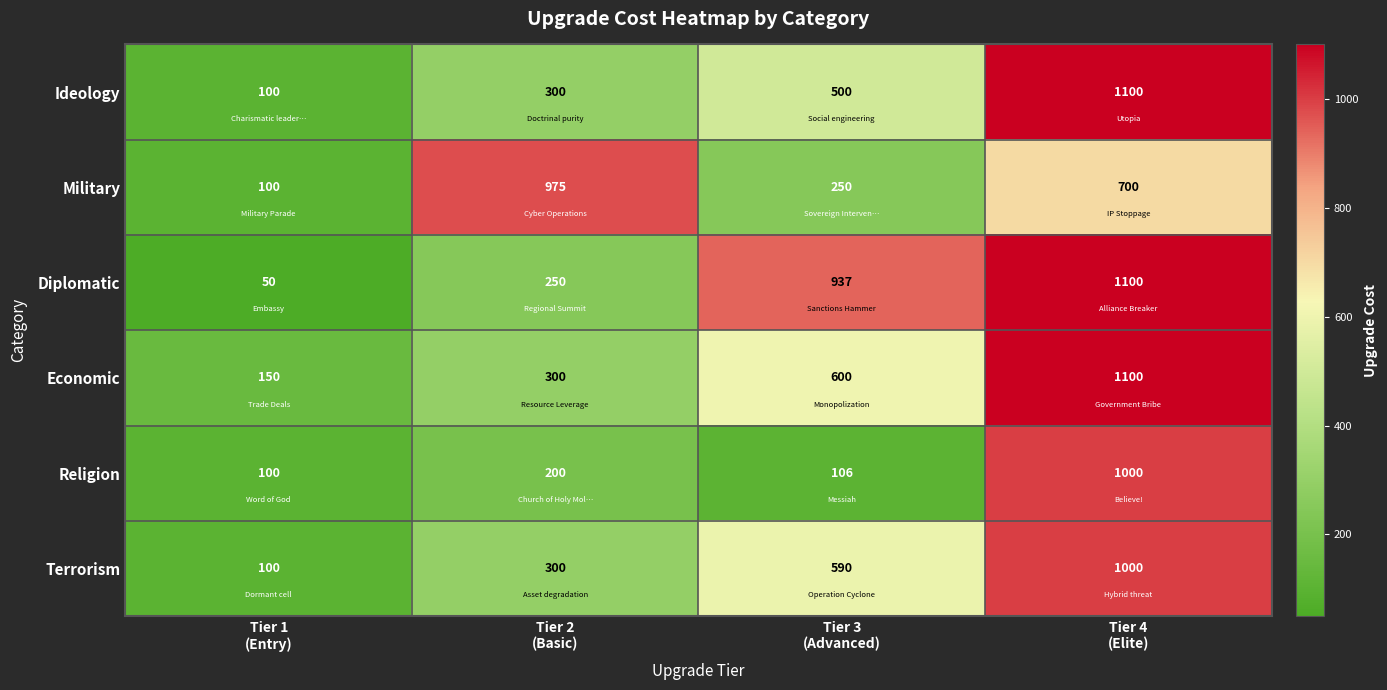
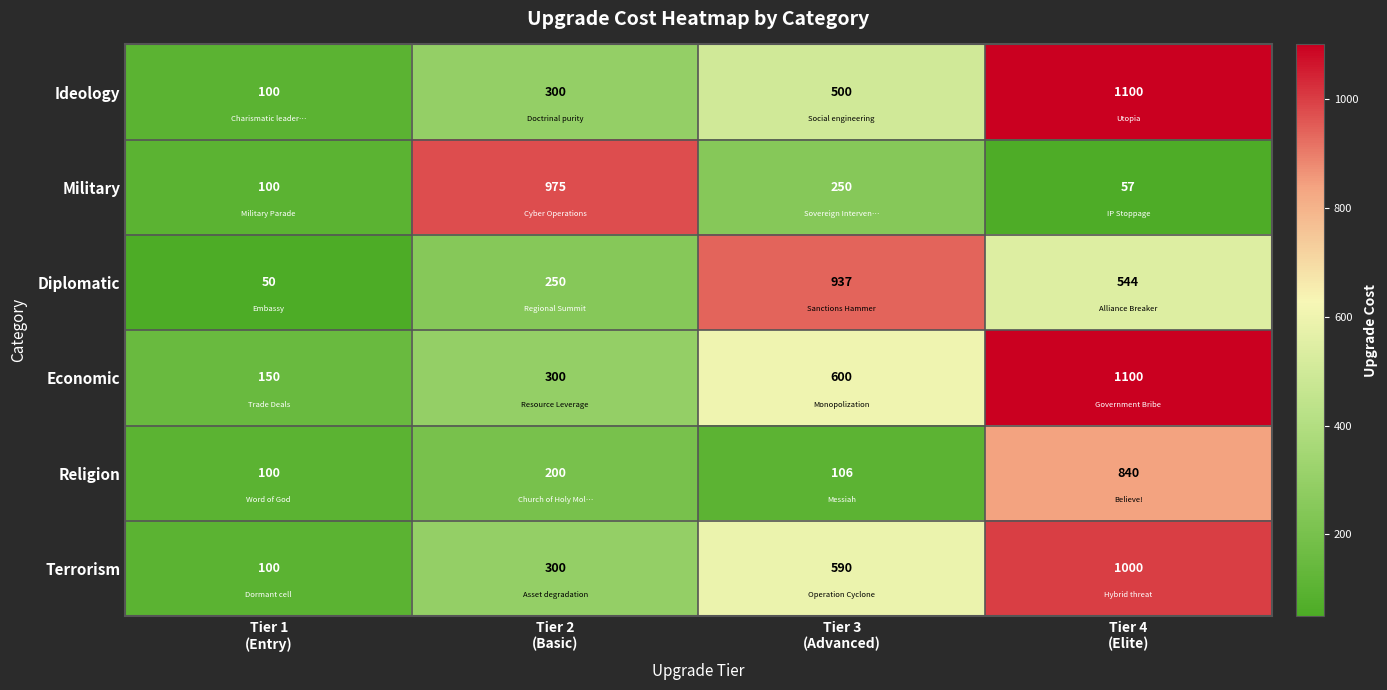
  {
    "Military": {
-     "Tier 4 (Elite)": 700
+     "Tier 4 (Elite)": 57
    },
    "Diplomatic": {
-     "Tier 4 (Elite)": 1100
+     "Tier 4 (Elite)": 544
    },
    "Religion": {
-     "Tier 4 (Elite)": 1000
+     "Tier 4 (Elite)": 840
    }
  }
